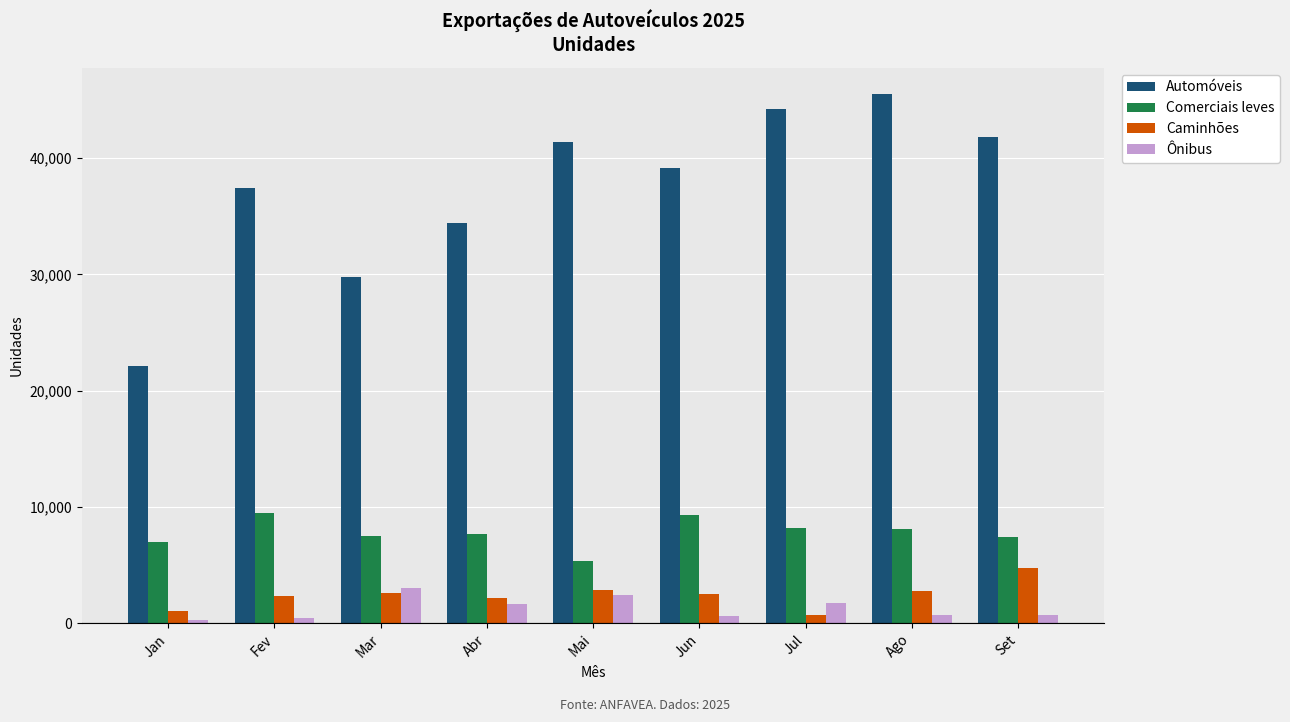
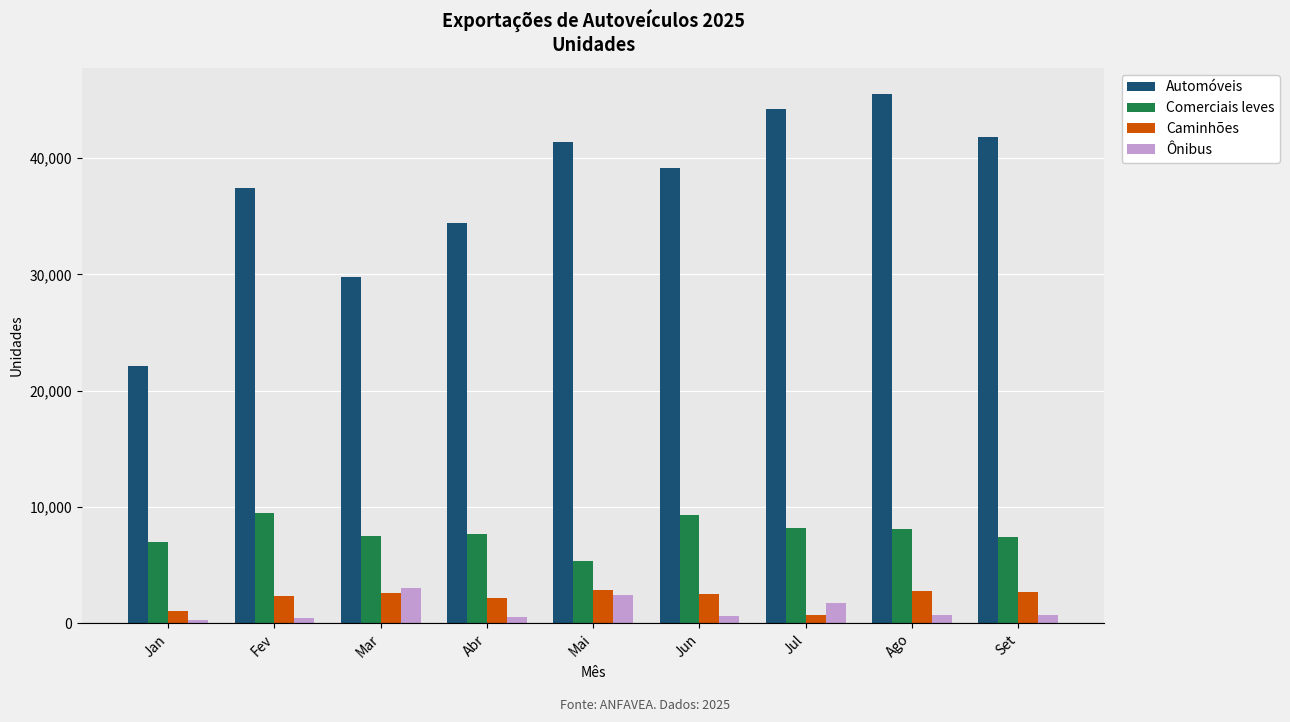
  {
    "Automóveis": {
      "Jan": "22,100",
      "Fev": "37,500",
      "Mar": "29,800",
      "Abr": "34,400",
      "Mai": "41,400",
      "Jun": "39,200",
      "Jul": "44,300",
      "Ago": "45,500",
      "Set": "41,800"
    },
    "Comerciais leves": {
      "Jan": "7,000",
      "Fev": "9,500",
      "Mar": "7,500",
      "Abr": "7,700",
      "Mai": "5,300",
      "Jun": "9,300",
      "Jul": "8,200",
      "Ago": "8,100",
      "Set": "7,400"
    },
    "Caminhões": {
      "Jan": "1,000",
      "Fev": "2,300",
      "Mar": "2,600",
      "Abr": "2,100",
      "Mai": "2,800",
      "Jun": "2,500",
      "Jul": "700",
      "Ago": "2,800",
-     "Set": "4,800"
+     "Set": "2,700"
    },
    "Ônibus": {
      "Jan": "300",
      "Fev": "500",
      "Mar": "3,000",
-     "Abr": "1,600",
+     "Abr": "600",
      "Mai": "2,500",
      "Jun": "600",
      "Jul": "1,700",
      "Ago": "700",
      "Set": "700"
    }
  }
